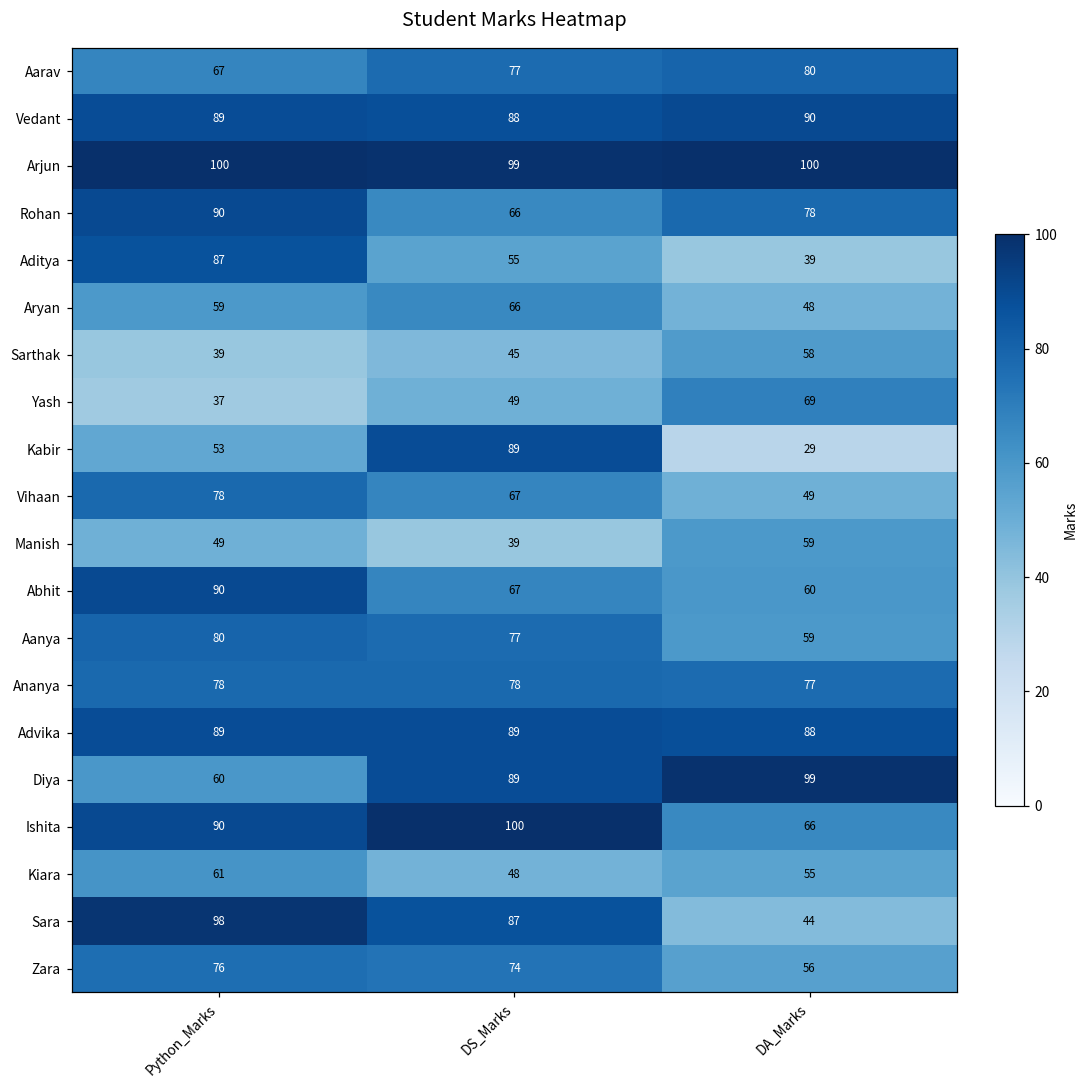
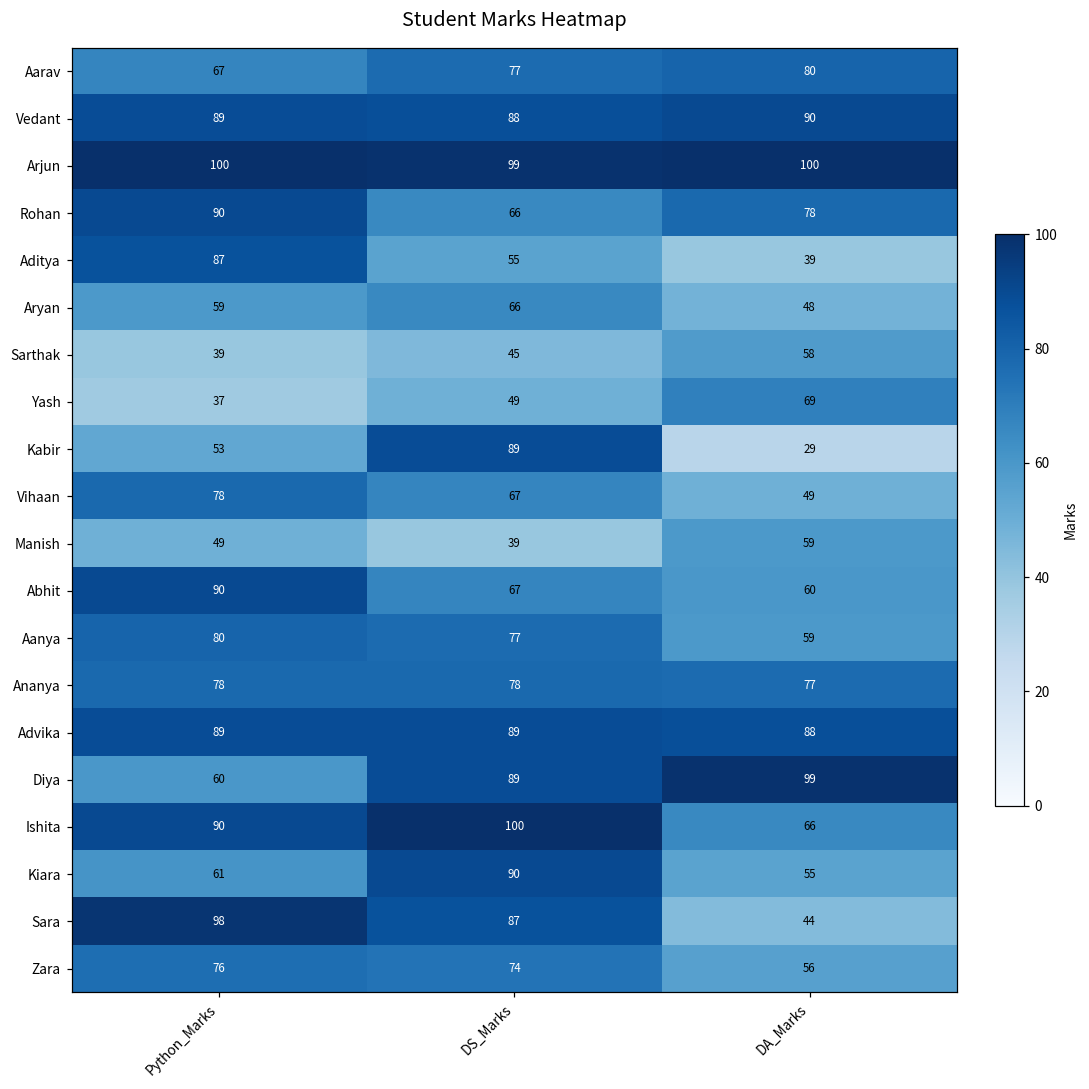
  {
    "Aarav": {
      "Python_Marks": 67,
      "DS_Marks": 77,
      "DA_Marks": 80
    },
    "Vedant": {
      "Python_Marks": 89,
      "DS_Marks": 88,
      "DA_Marks": 90
    },
    "Arjun": {
      "Python_Marks": 100,
      "DS_Marks": 99,
      "DA_Marks": 100
    },
    "Rohan": {
      "Python_Marks": 90,
      "DS_Marks": 66,
      "DA_Marks": 78
    },
    "Aditya": {
      "Python_Marks": 87,
      "DS_Marks": 55,
      "DA_Marks": 39
    },
    "Aryan": {
      "Python_Marks": 59,
      "DS_Marks": 66,
      "DA_Marks": 48
    },
    "Sarthak": {
      "Python_Marks": 39,
      "DS_Marks": 45,
      "DA_Marks": 58
    },
    "Yash": {
      "Python_Marks": 37,
      "DS_Marks": 49,
      "DA_Marks": 69
    },
    "Kabir": {
      "Python_Marks": 53,
      "DS_Marks": 89,
      "DA_Marks": 29
    },
    "Vihaan": {
      "Python_Marks": 78,
      "DS_Marks": 67,
      "DA_Marks": 49
    },
    "Manish": {
      "Python_Marks": 49,
      "DS_Marks": 39,
      "DA_Marks": 59
    },
    "Abhit": {
      "Python_Marks": 90,
      "DS_Marks": 67,
      "DA_Marks": 60
    },
    "Aanya": {
      "Python_Marks": 80,
      "DS_Marks": 77,
      "DA_Marks": 59
    },
    "Ananya": {
      "Python_Marks": 78,
      "DS_Marks": 78,
      "DA_Marks": 77
    },
    "Advika": {
      "Python_Marks": 89,
      "DS_Marks": 89,
      "DA_Marks": 88
    },
    "Diya": {
      "Python_Marks": 60,
      "DS_Marks": 89,
      "DA_Marks": 99
    },
    "Ishita": {
      "Python_Marks": 90,
      "DS_Marks": 100,
      "DA_Marks": 66
    },
    "Kiara": {
      "Python_Marks": 61,
-     "DS_Marks": 48,
+     "DS_Marks": 90,
      "DA_Marks": 55
    },
    "Sara": {
      "Python_Marks": 98,
      "DS_Marks": 87,
      "DA_Marks": 44
    },
    "Zara": {
      "Python_Marks": 76,
      "DS_Marks": 74,
      "DA_Marks": 56
    }
  }
